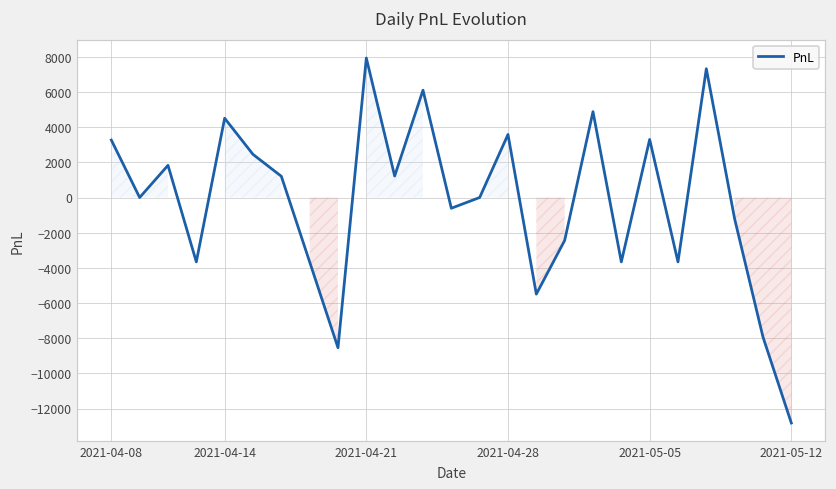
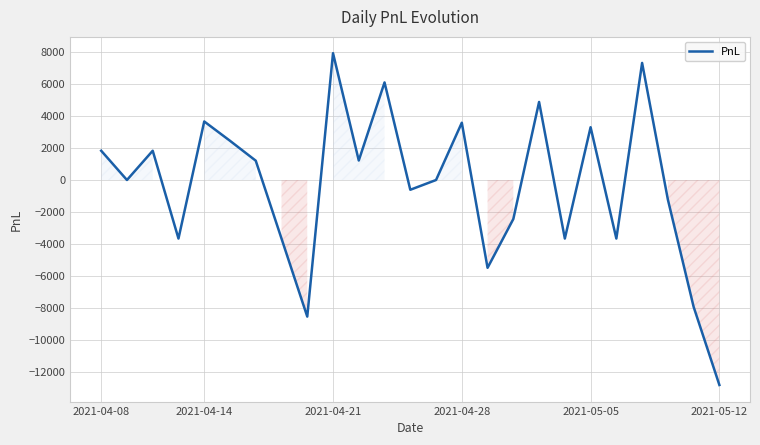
  {
-   "2021-04-08": 3300,
-   "2021-04-14": 4500,
+   "2021-04-08": 1800,
+   "2021-04-14": 3700,
    "2021-04-21": 7900,
    "2021-04-28": 3600,
    "2021-05-05": 3300,
    "2021-05-12": -12800
  }
